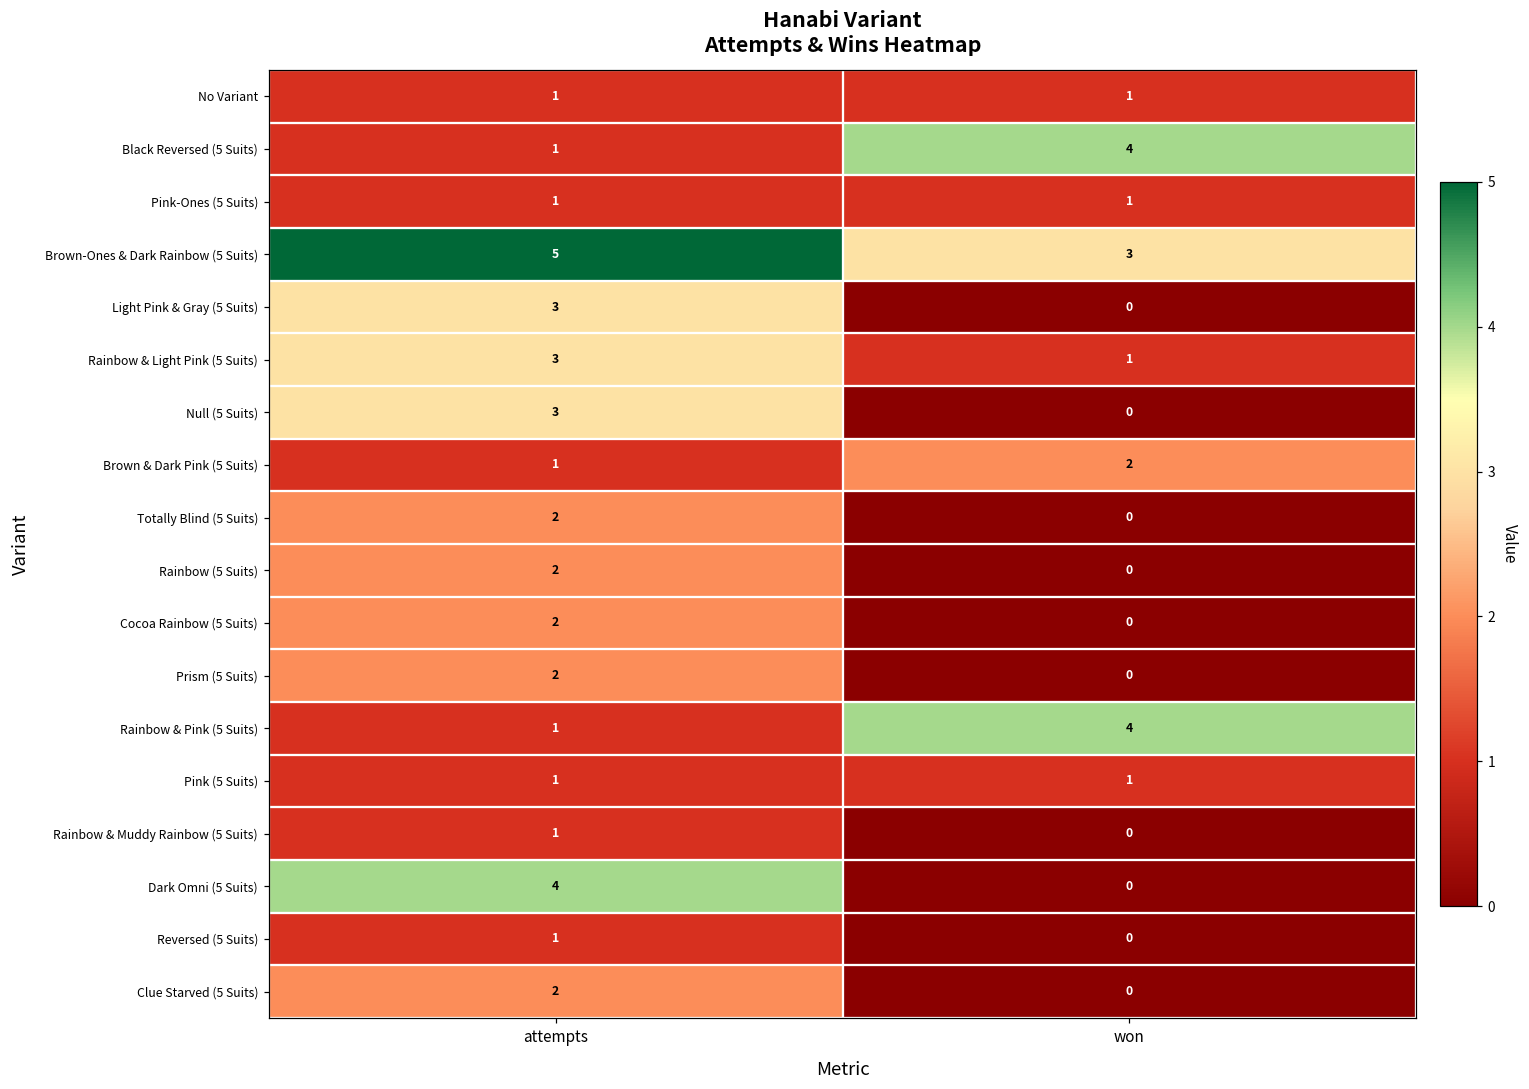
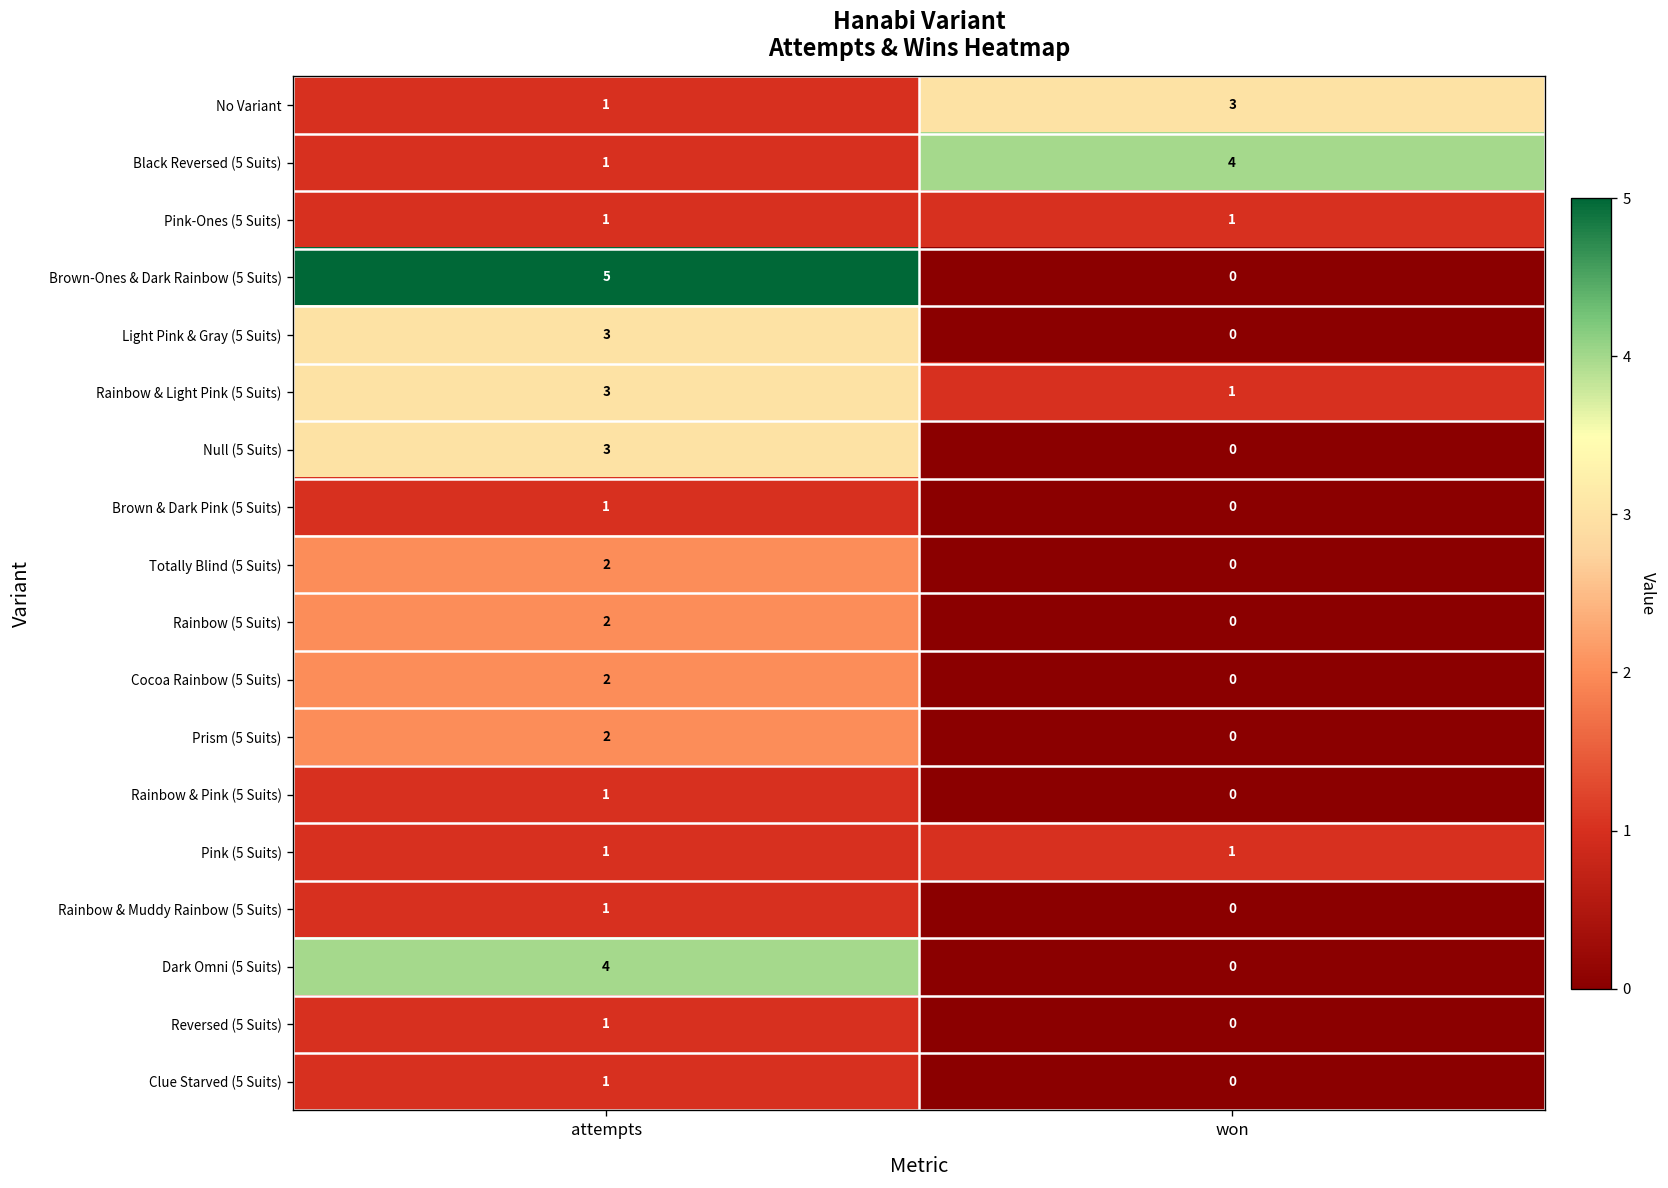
  {
    "No Variant": {
      "attempts": 1,
-     "won": 1
+     "won": 3
    },
    "Black Reversed (5 Suits)": {
      "attempts": 1,
      "won": 4
    },
    "Pink-Ones (5 Suits)": {
      "attempts": 1,
      "won": 1
    },
    "Brown-Ones & Dark Rainbow (5 Suits)": {
      "attempts": 5,
-     "won": 3
+     "won": 0
    },
    "Light Pink & Gray (5 Suits)": {
      "attempts": 3,
      "won": 0
    },
    "Rainbow & Light Pink (5 Suits)": {
      "attempts": 3,
      "won": 1
    },
    "Null (5 Suits)": {
      "attempts": 3,
      "won": 0
    },
    "Brown & Dark Pink (5 Suits)": {
      "attempts": 1,
-     "won": 2
+     "won": 0
    },
    "Totally Blind (5 Suits)": {
      "attempts": 2,
      "won": 0
    },
    "Rainbow (5 Suits)": {
      "attempts": 2,
      "won": 0
    },
    "Cocoa Rainbow (5 Suits)": {
      "attempts": 2,
      "won": 0
    },
    "Prism (5 Suits)": {
      "attempts": 2,
      "won": 0
    },
    "Rainbow & Pink (5 Suits)": {
      "attempts": 1,
-     "won": 4
+     "won": 0
    },
    "Pink (5 Suits)": {
      "attempts": 1,
      "won": 1
    },
    "Rainbow & Muddy Rainbow (5 Suits)": {
      "attempts": 1,
      "won": 0
    },
    "Dark Omni (5 Suits)": {
      "attempts": 4,
      "won": 0
    },
    "Reversed (5 Suits)": {
      "attempts": 1,
      "won": 0
    },
    "Clue Starved (5 Suits)": {
-     "attempts": 2,
+     "attempts": 1,
      "won": 0
    }
  }
